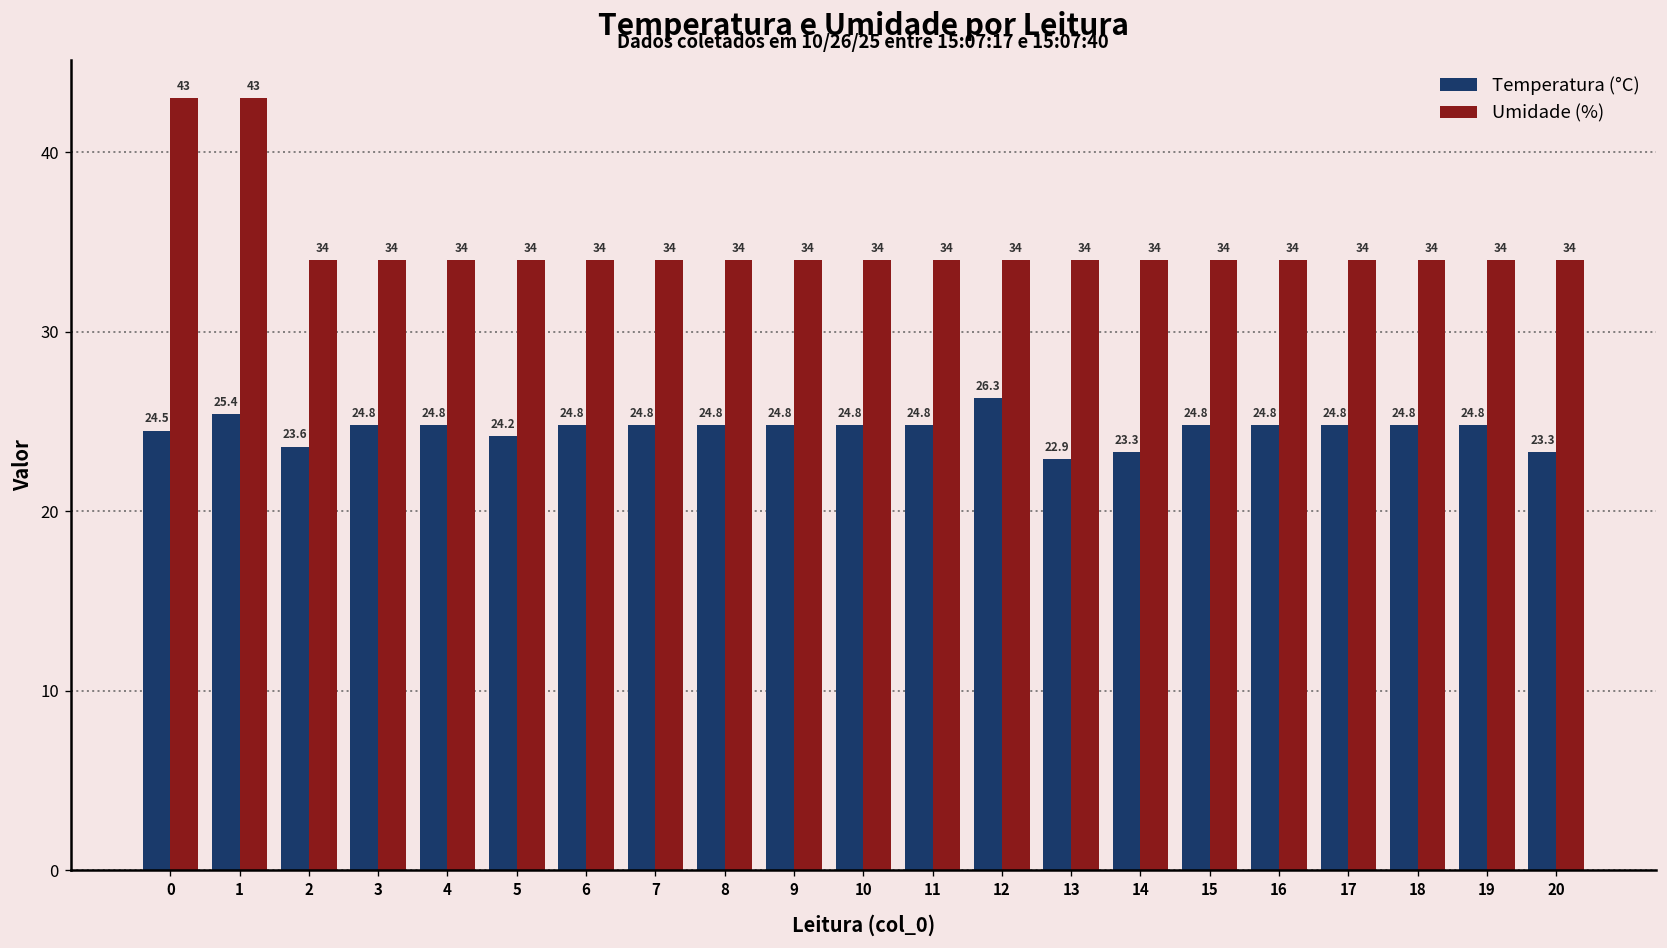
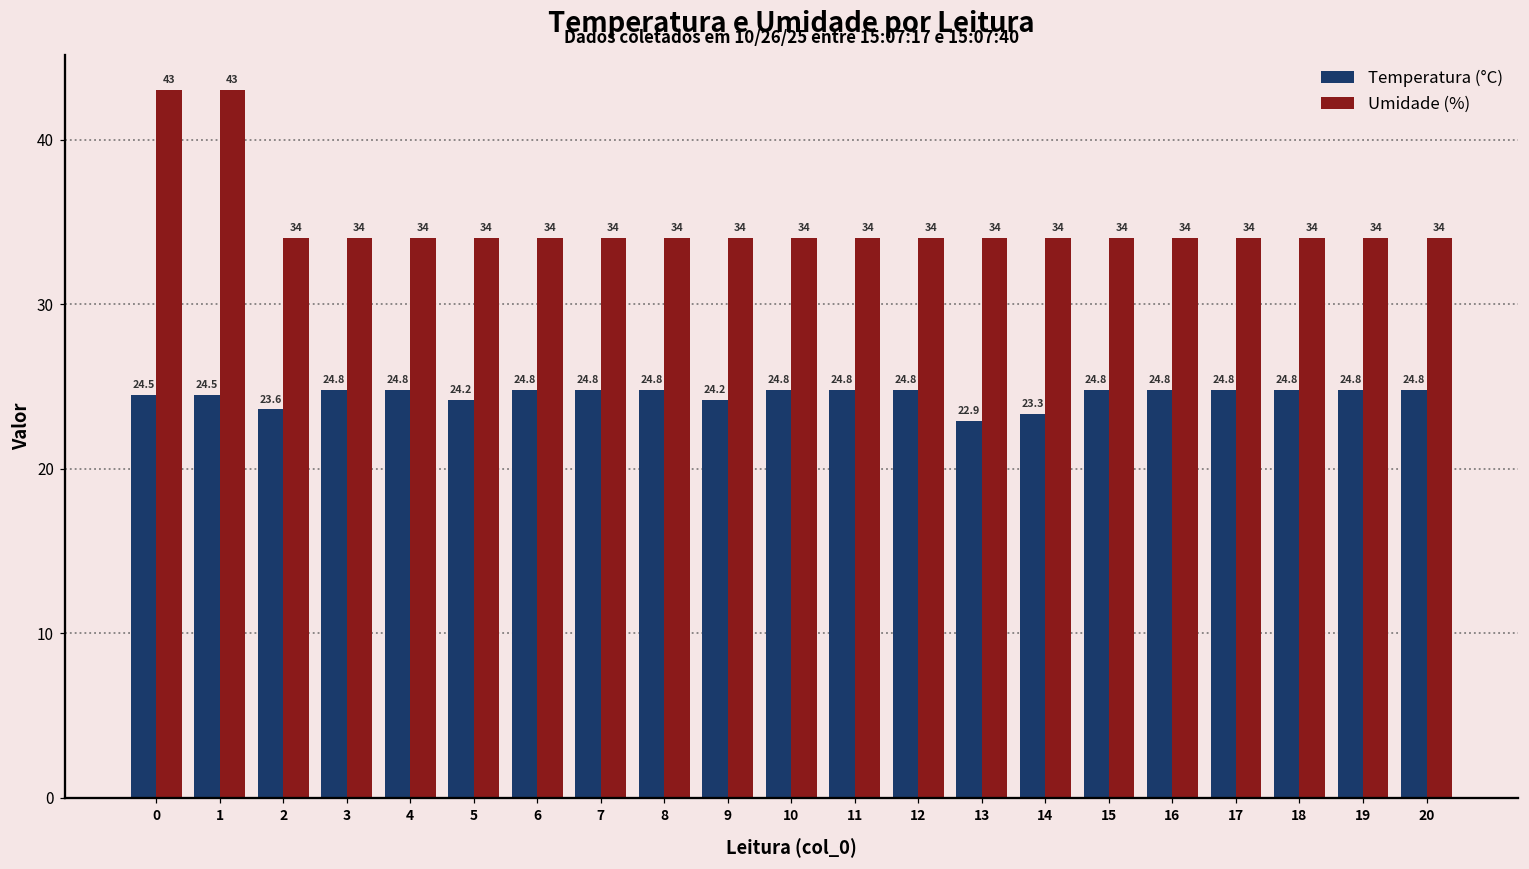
  {
    "Temperatura (°C)": {
      "0": 24.5,
-     "1": 25.4,
+     "1": 24.5,
      "2": 23.6,
      "3": 24.8,
      "4": 24.8,
      "5": 24.2,
      "6": 24.8,
      "7": 24.8,
      "8": 24.8,
-     "9": 24.8,
+     "9": 24.2,
      "10": 24.8,
      "11": 24.8,
-     "12": 26.3,
+     "12": 24.8,
      "13": 22.9,
      "14": 23.3,
      "15": 24.8,
      "16": 24.8,
      "17": 24.8,
      "18": 24.8,
      "19": 24.8,
-     "20": 23.3
+     "20": 24.8
    },
    "Umidade (%)": {
      "0": 43,
      "1": 43,
      "2": 34,
      "3": 34,
      "4": 34,
      "5": 34,
      "6": 34,
      "7": 34,
      "8": 34,
      "9": 34,
      "10": 34,
      "11": 34,
      "12": 34,
      "13": 34,
      "14": 34,
      "15": 34,
      "16": 34,
      "17": 34,
      "18": 34,
      "19": 34,
      "20": 34
    }
  }
